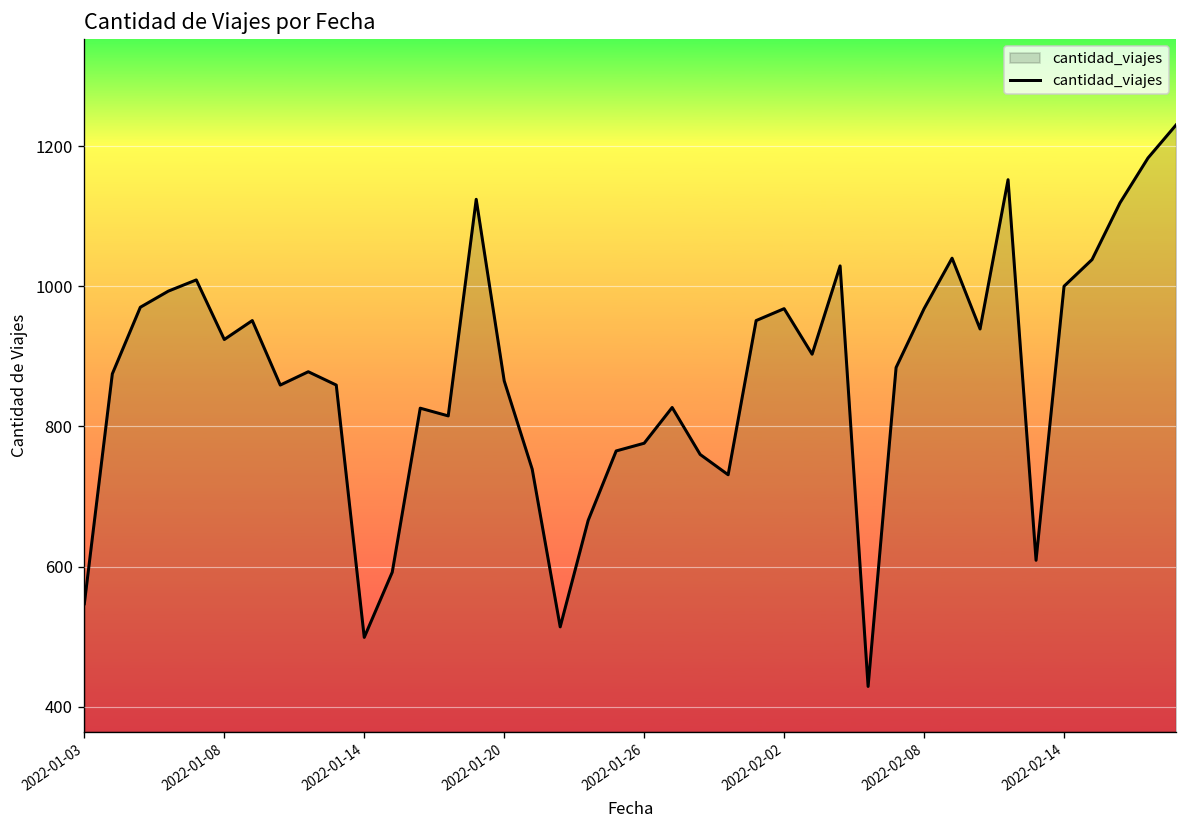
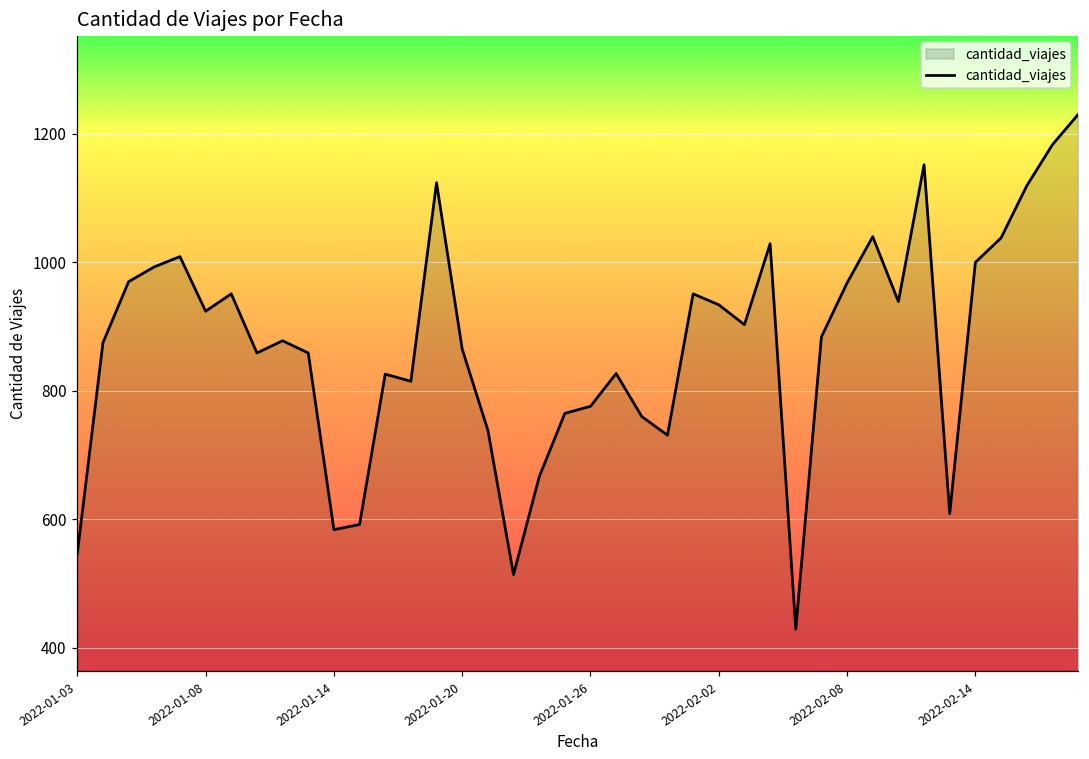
  {
    "2022-01-03": 550,
    "2022-01-08": 920,
-   "2022-01-14": 500,
+   "2022-01-14": 580,
    "2022-01-20": 870,
    "2022-01-26": 780,
-   "2022-02-02": 970,
+   "2022-02-02": 930,
    "2022-02-08": 970,
    "2022-02-14": 1000
  }
